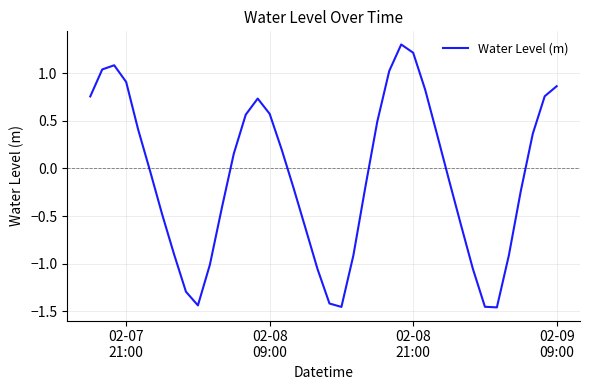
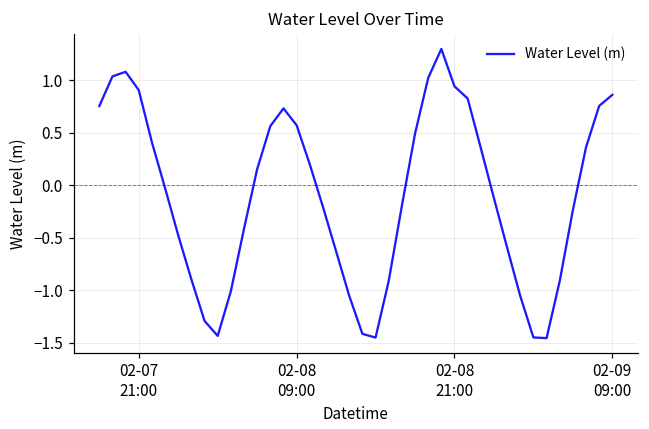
  {
    "02-07 21:00": 0.9,
    "02-08 09:00": 0.6,
-   "02-08 21:00": 1.2,
+   "02-08 21:00": 0.9,
    "02-09 09:00": 0.9
  }
